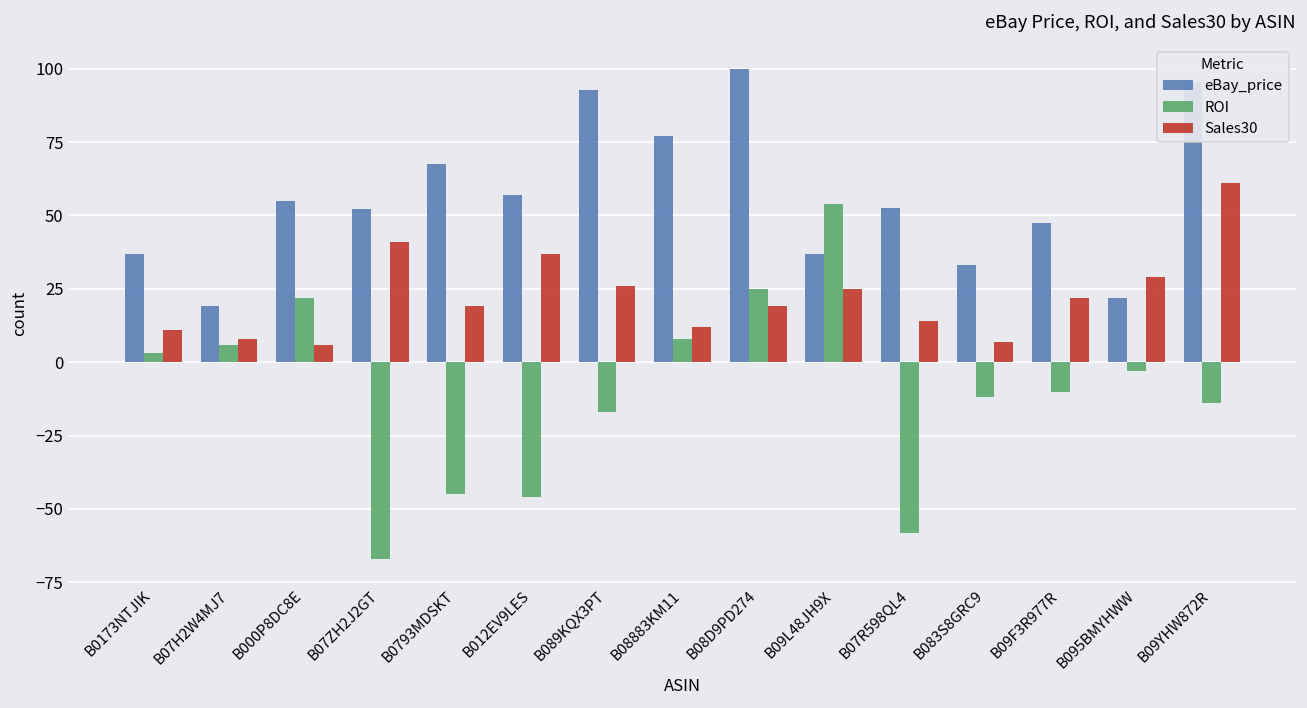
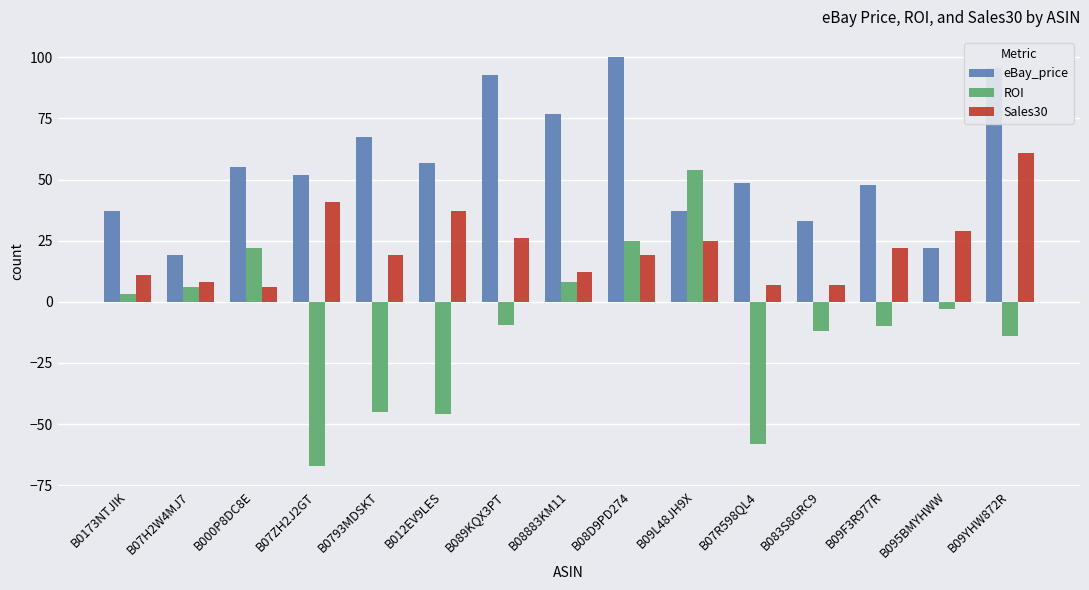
  {
    "eBay_price": {
      "B0173NTJIK": 37,
      "B07H2W4MJ7": 19,
      "B000P8DC8E": 55,
      "B07ZH2J2GT": 52,
      "B0793MDSKT": 67,
      "B012EV9LES": 57,
      "B089KQX3PT": 93,
      "B08883KM11": 77,
      "B08D9PD274": 100,
      "B09L48JH9X": 37,
-     "B07R598QL4": 52,
+     "B07R598QL4": 49,
      "B083S8GRC9": 33,
      "B09F3R977R": 48,
      "B095BMYHWW": 22
    },
    "ROI": {
      "B0173NTJIK": 3,
      "B07H2W4MJ7": 6,
      "B000P8DC8E": 22,
      "B07ZH2J2GT": -67,
      "B0793MDSKT": -45,
      "B012EV9LES": -46,
-     "B089KQX3PT": -17,
+     "B089KQX3PT": -10,
      "B08883KM11": 8,
      "B08D9PD274": 25,
      "B09L48JH9X": 54,
      "B07R598QL4": -58,
      "B083S8GRC9": -12,
      "B09F3R977R": -10,
      "B095BMYHWW": -3,
      "B09YHW872R": -14
    },
    "Sales30": {
      "B0173NTJIK": 11,
      "B07H2W4MJ7": 8,
      "B000P8DC8E": 6,
      "B07ZH2J2GT": 41,
      "B0793MDSKT": 19,
      "B012EV9LES": 37,
      "B089KQX3PT": 26,
      "B08883KM11": 12,
      "B08D9PD274": 19,
      "B09L48JH9X": 25,
-     "B07R598QL4": 14,
+     "B07R598QL4": 7,
      "B083S8GRC9": 7,
      "B09F3R977R": 22,
      "B095BMYHWW": 29,
      "B09YHW872R": 61
    }
  }
